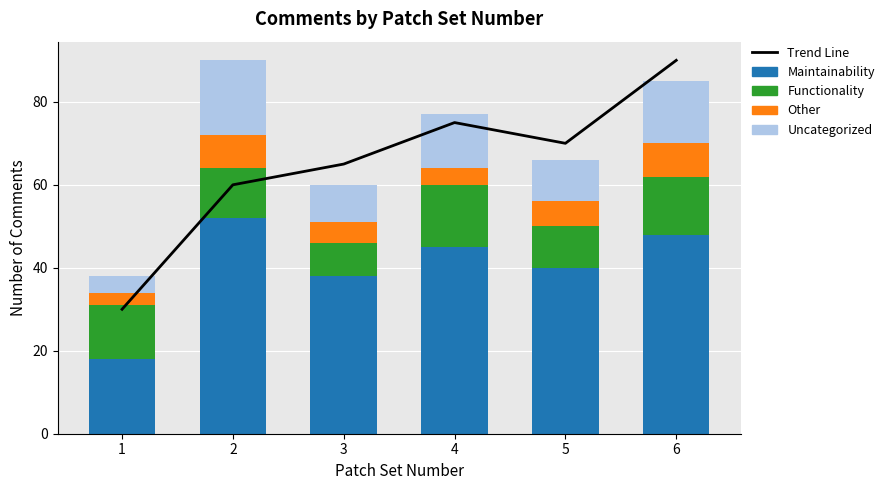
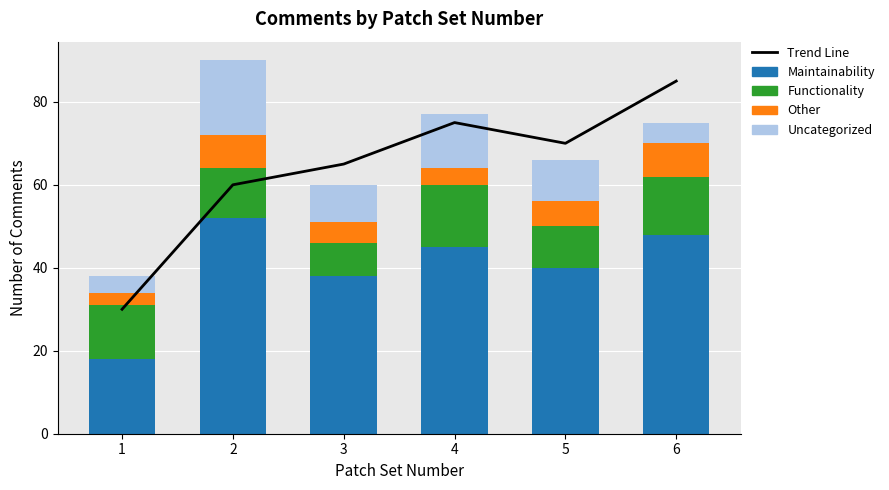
  {
    "Trend Line": {
      "1": 30,
      "2": 60,
      "3": 65,
      "4": 75,
      "5": 70,
-     "6": 90
+     "6": 85
    },
    "Maintainability": {
      "1": 18,
      "2": 52,
      "3": 38,
      "4": 45,
      "5": 40,
      "6": 48
    },
    "Functionality": {
      "1": 13,
      "2": 12,
      "3": 8,
      "4": 15,
      "5": 10,
      "6": 14
    },
    "Other": {
      "1": 3,
      "2": 8,
      "3": 5,
      "4": 4,
      "5": 6,
      "6": 8
    },
    "Uncategorized": {
      "1": 4,
      "2": 18,
      "3": 9,
      "4": 13,
      "5": 10,
-     "6": 15
+     "6": 5
    }
  }
